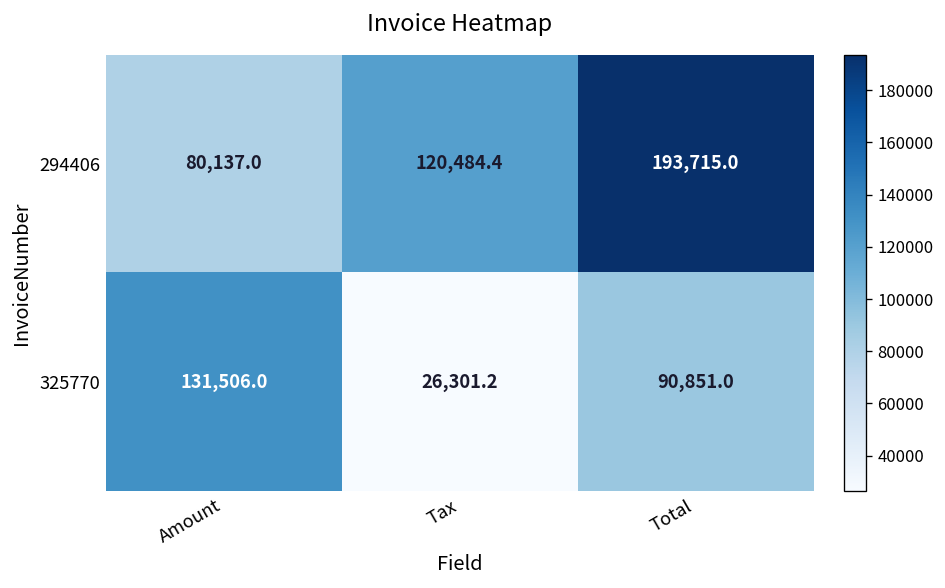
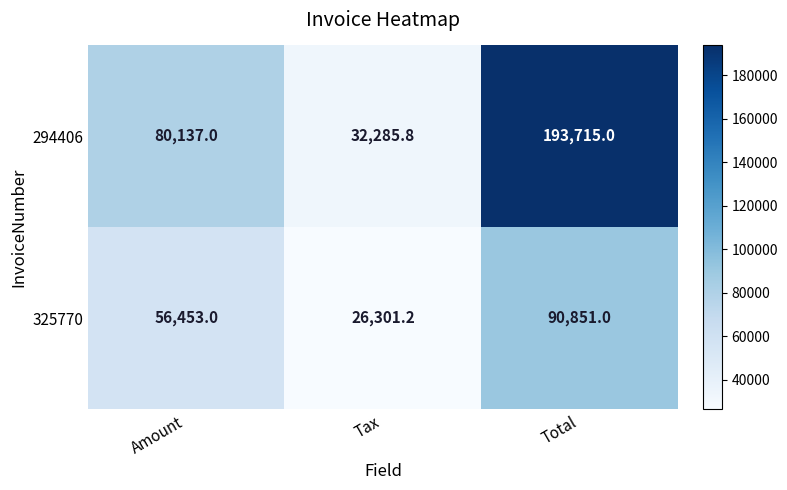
  {
    "294406": {
      "Amount": "80,137.0",
-     "Tax": "120,484.4",
+     "Tax": "32,285.8",
      "Total": "193,715.0"
    },
    "325770": {
-     "Amount": "131,506.0",
+     "Amount": "56,453.0",
      "Tax": "26,301.2",
      "Total": "90,851.0"
    }
  }
